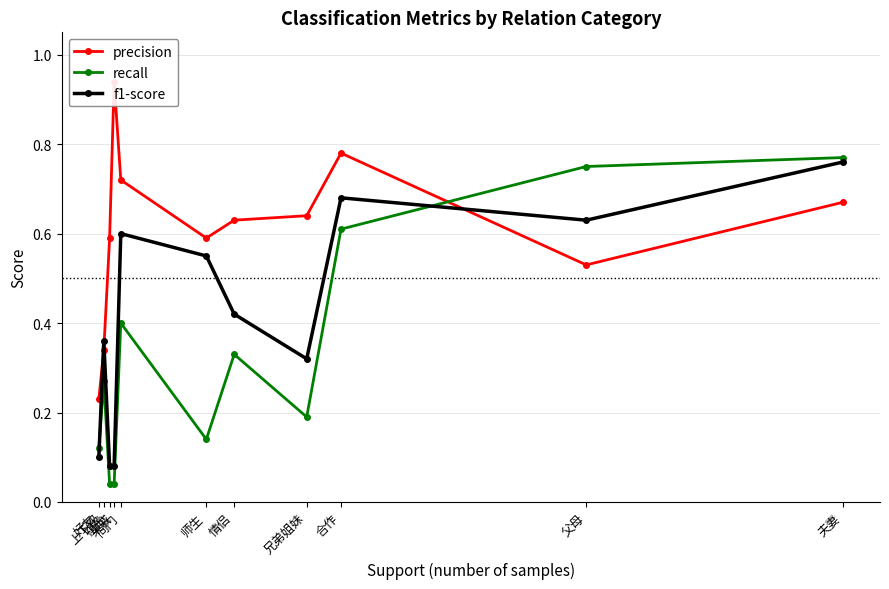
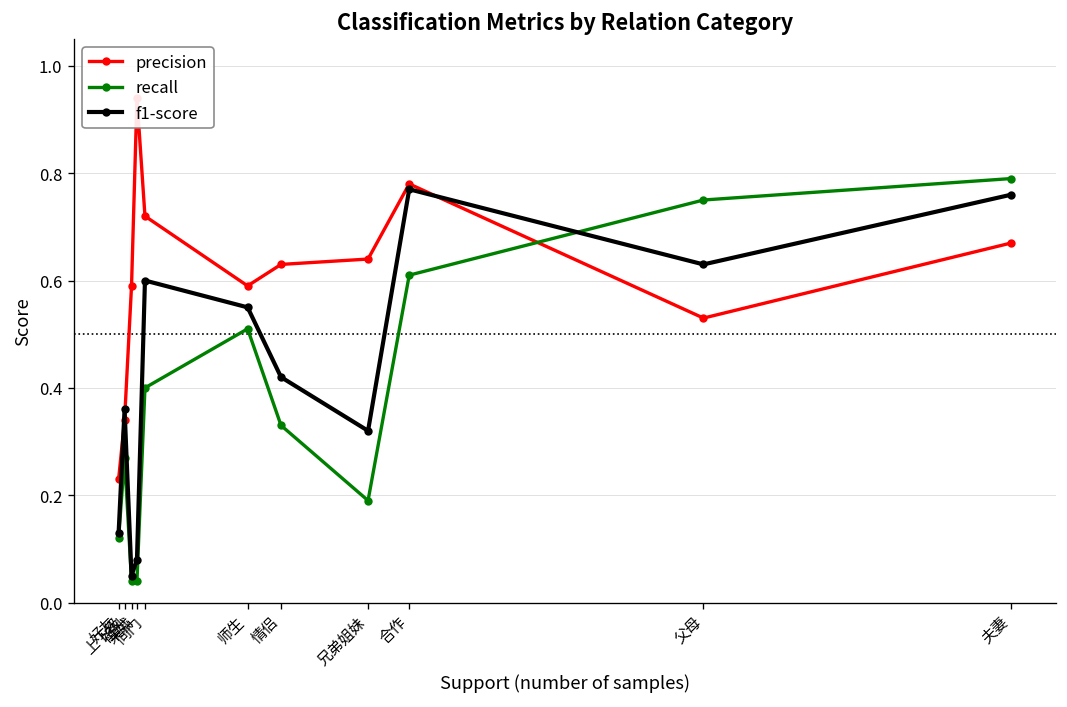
  {
    "precision": {
      "好友": 0.23,
      "上下级": 0.34,
      "祖孙": 0.59,
      "同门": 0.72,
      "师生": 0.59,
      "情侣": 0.63,
      "兄弟姐妹": 0.64,
      "合作": 0.78,
      "父母": 0.53,
      "夫妻": 0.67
    },
    "recall": {
      "好友": 0.12,
      "上下级": 0.27,
      "祖孙": 0.04,
      "亲戚": 0.04,
      "同门": 0.40,
-     "师生": 0.14,
+     "师生": 0.51,
      "情侣": 0.33,
      "兄弟姐妹": 0.19,
      "合作": 0.61,
      "父母": 0.75,
-     "夫妻": 0.77
+     "夫妻": 0.79
    },
    "f1-score": {
-     "好友": 0.10,
+     "好友": 0.13,
      "上下级": 0.36,
-     "祖孙": 0.08,
+     "祖孙": 0.05,
      "亲戚": 0.08,
      "同门": 0.60,
      "师生": 0.55,
      "情侣": 0.42,
      "兄弟姐妹": 0.32,
-     "合作": 0.68,
+     "合作": 0.77,
      "父母": 0.63,
      "夫妻": 0.76
    }
  }
